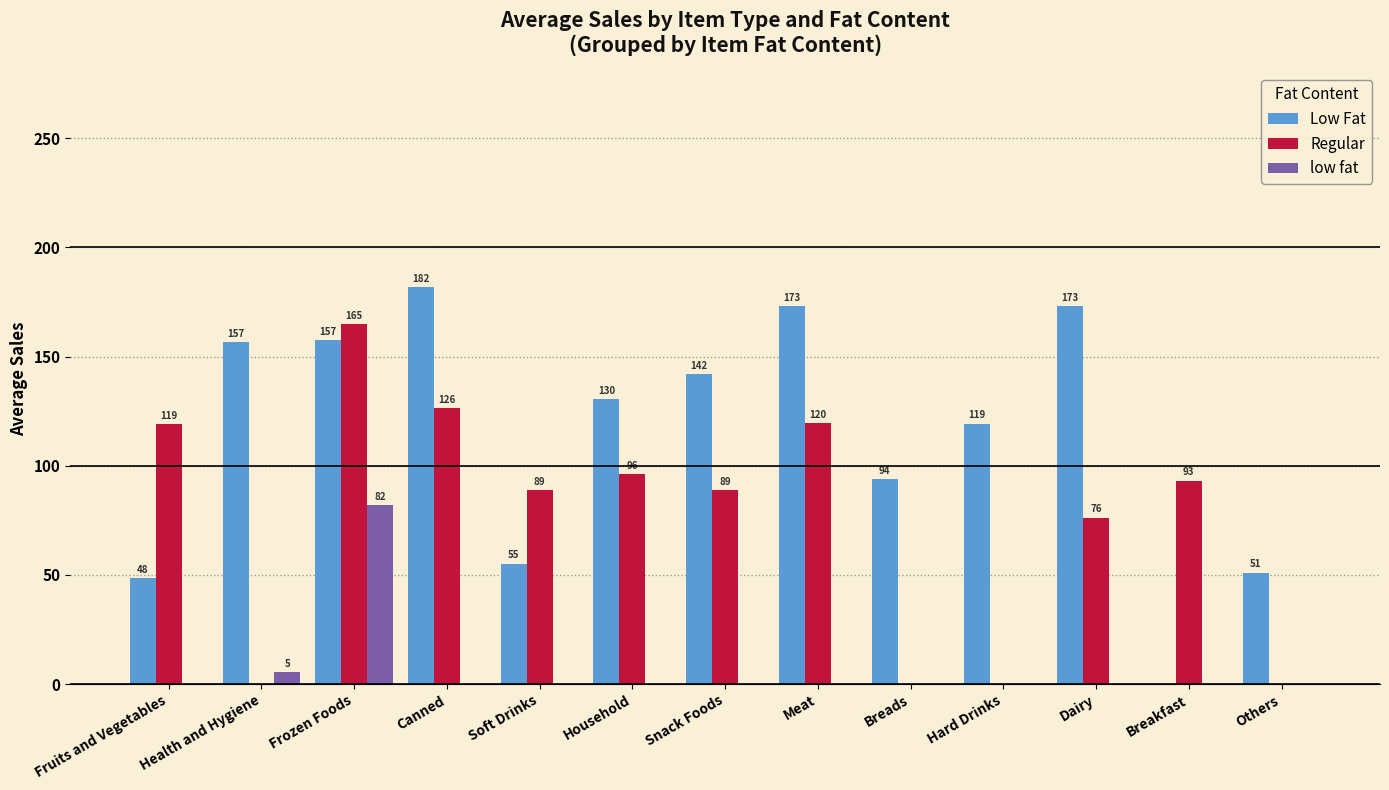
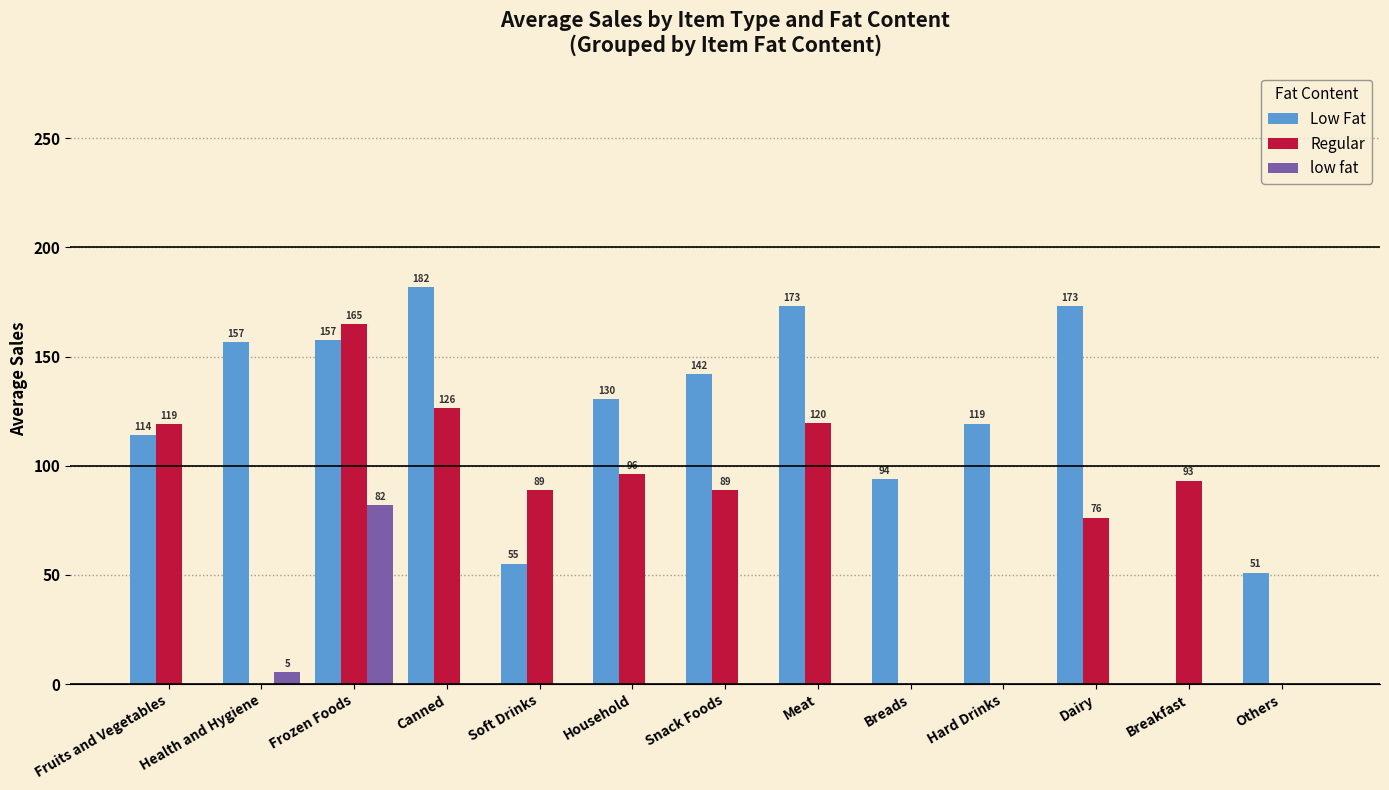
  {
    "Low Fat": {
-     "Fruits and Vegetables": 48,
+     "Fruits and Vegetables": 114,
      "Health and Hygiene": 157,
      "Frozen Foods": 157,
      "Canned": 182,
      "Soft Drinks": 55,
      "Household": 130,
      "Snack Foods": 142,
      "Meat": 173,
      "Breads": 94,
      "Hard Drinks": 119,
      "Dairy": 173,
      "Others": 51
    },
    "Regular": {
      "Fruits and Vegetables": 119,
      "Frozen Foods": 165,
      "Canned": 126,
      "Soft Drinks": 89,
      "Household": 96,
      "Snack Foods": 89,
      "Meat": 120,
      "Dairy": 76,
      "Breakfast": 93
    },
    "low fat": {
      "Health and Hygiene": 5,
      "Frozen Foods": 82
    }
  }
